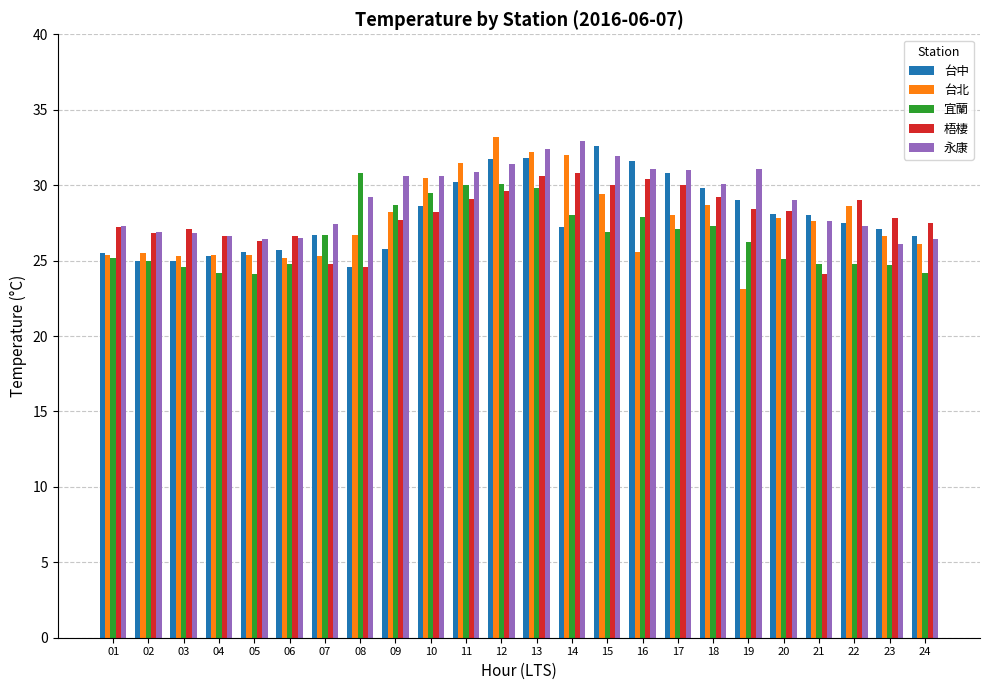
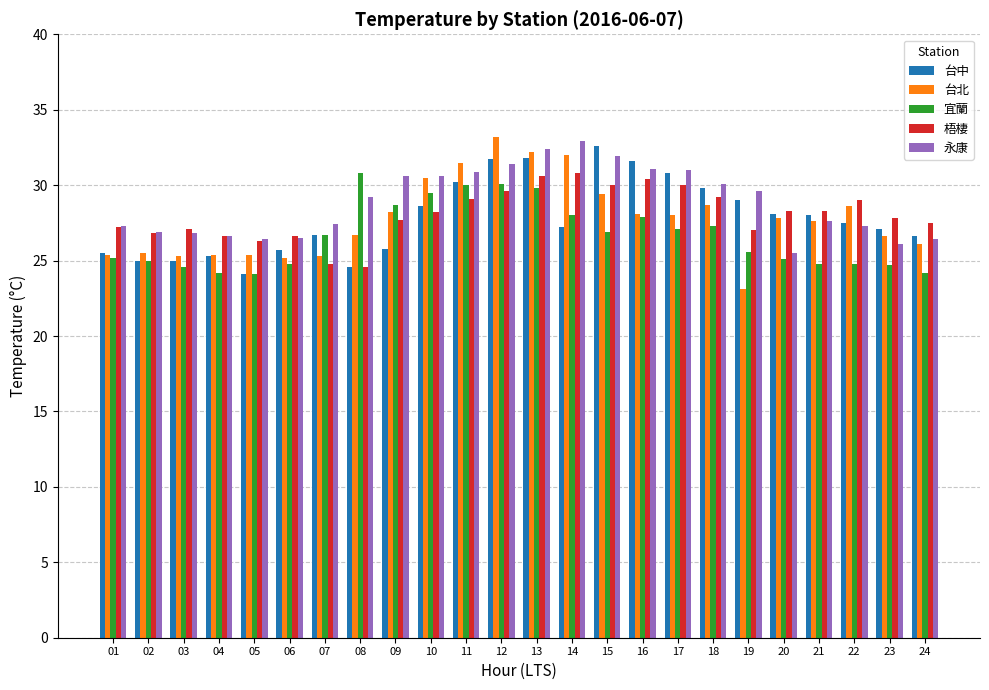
  {
    "台中": {
      "01": 25.5,
      "02": 25.0,
      "03": 25.0,
      "04": 25.3,
-     "05": 25.6,
+     "05": 24.1,
      "06": 25.7,
      "07": 26.7,
      "08": 24.6,
      "09": 25.8,
      "10": 28.6,
      "11": 30.2,
      "12": 31.7,
      "13": 31.8,
      "14": 27.2,
      "15": 32.6,
      "16": 31.6,
      "17": 30.8,
      "18": 29.8,
      "19": 29.0,
      "20": 28.1,
      "21": 28.0,
      "22": 27.5,
      "23": 27.1,
      "24": 26.6
    },
    "台北": {
      "01": 25.4,
      "02": 25.5,
      "03": 25.3,
      "04": 25.4,
      "05": 25.4,
      "06": 25.2,
      "07": 25.3,
      "08": 26.7,
      "09": 28.2,
      "10": 30.5,
      "11": 31.5,
      "12": 33.2,
      "13": 32.2,
      "14": 32.0,
      "15": 29.4,
-     "16": 25.6,
+     "16": 28.1,
      "17": 28.0,
      "18": 28.7,
      "19": 23.1,
      "20": 27.8,
      "21": 27.6,
      "22": 28.6,
      "23": 26.6,
      "24": 26.1
    },
    "宜蘭": {
      "01": 25.2,
      "02": 25.0,
      "03": 24.6,
      "04": 24.2,
      "05": 24.1,
      "06": 24.8,
      "07": 26.7,
      "08": 30.8,
      "09": 28.7,
      "10": 29.5,
      "11": 30.0,
      "12": 30.1,
      "13": 29.8,
      "14": 28.0,
      "15": 26.9,
      "16": 27.9,
      "17": 27.1,
      "18": 27.3,
-     "19": 26.2,
+     "19": 25.6,
      "20": 25.1,
      "21": 24.8,
      "22": 24.8,
      "23": 24.7,
      "24": 24.2
    },
    "梧棲": {
      "01": 27.2,
      "02": 26.8,
      "03": 27.1,
      "04": 26.6,
      "05": 26.3,
      "06": 26.6,
      "07": 24.8,
      "08": 24.6,
      "09": 27.7,
      "10": 28.2,
      "11": 29.1,
      "12": 29.6,
      "13": 30.6,
      "14": 30.8,
      "15": 30.0,
      "16": 30.4,
      "17": 30.0,
      "18": 29.2,
-     "19": 28.4,
+     "19": 27.0,
      "20": 28.3,
-     "21": 24.1,
+     "21": 28.3,
      "22": 29.0,
      "23": 27.8,
      "24": 27.5
    },
    "永康": {
      "01": 27.3,
      "02": 26.9,
      "03": 26.8,
      "04": 26.6,
      "05": 26.4,
      "06": 26.5,
      "07": 27.4,
      "08": 29.2,
      "09": 30.6,
      "10": 30.6,
      "11": 30.9,
      "12": 31.4,
      "13": 32.4,
      "14": 32.9,
      "15": 31.9,
      "16": 31.1,
      "17": 31.0,
      "18": 30.1,
-     "19": 31.1,
-     "20": 29.0,
+     "19": 29.6,
+     "20": 25.5,
      "21": 27.6,
      "22": 27.3,
      "23": 26.1,
      "24": 26.4
    }
  }
